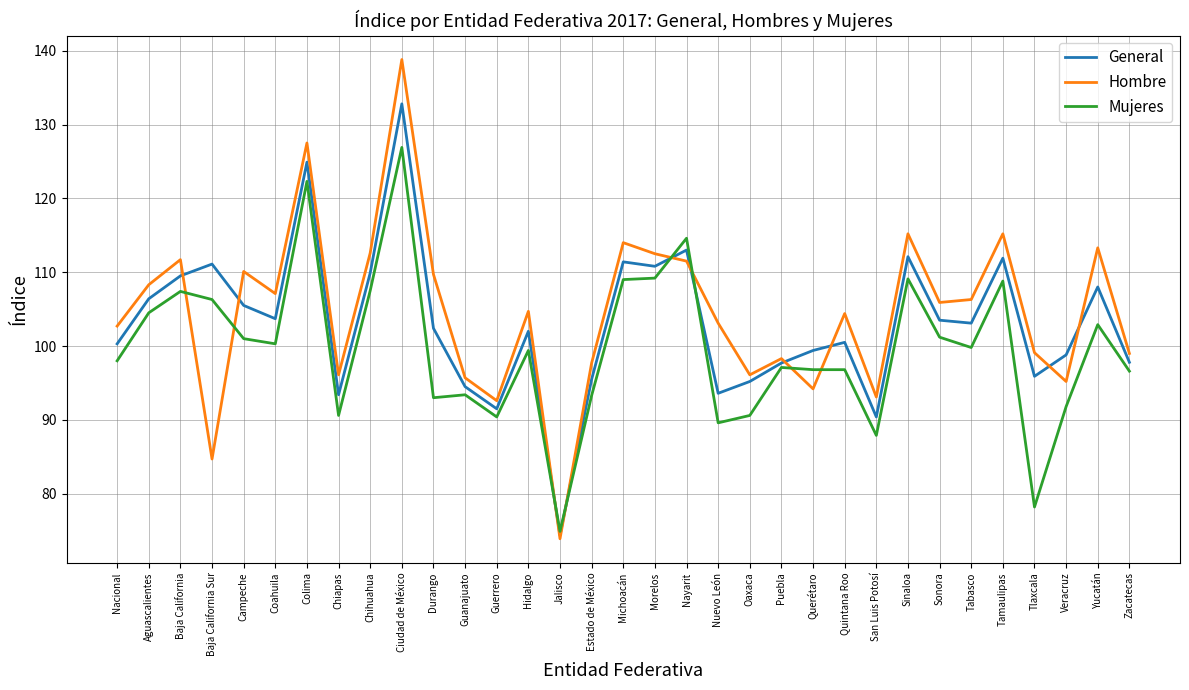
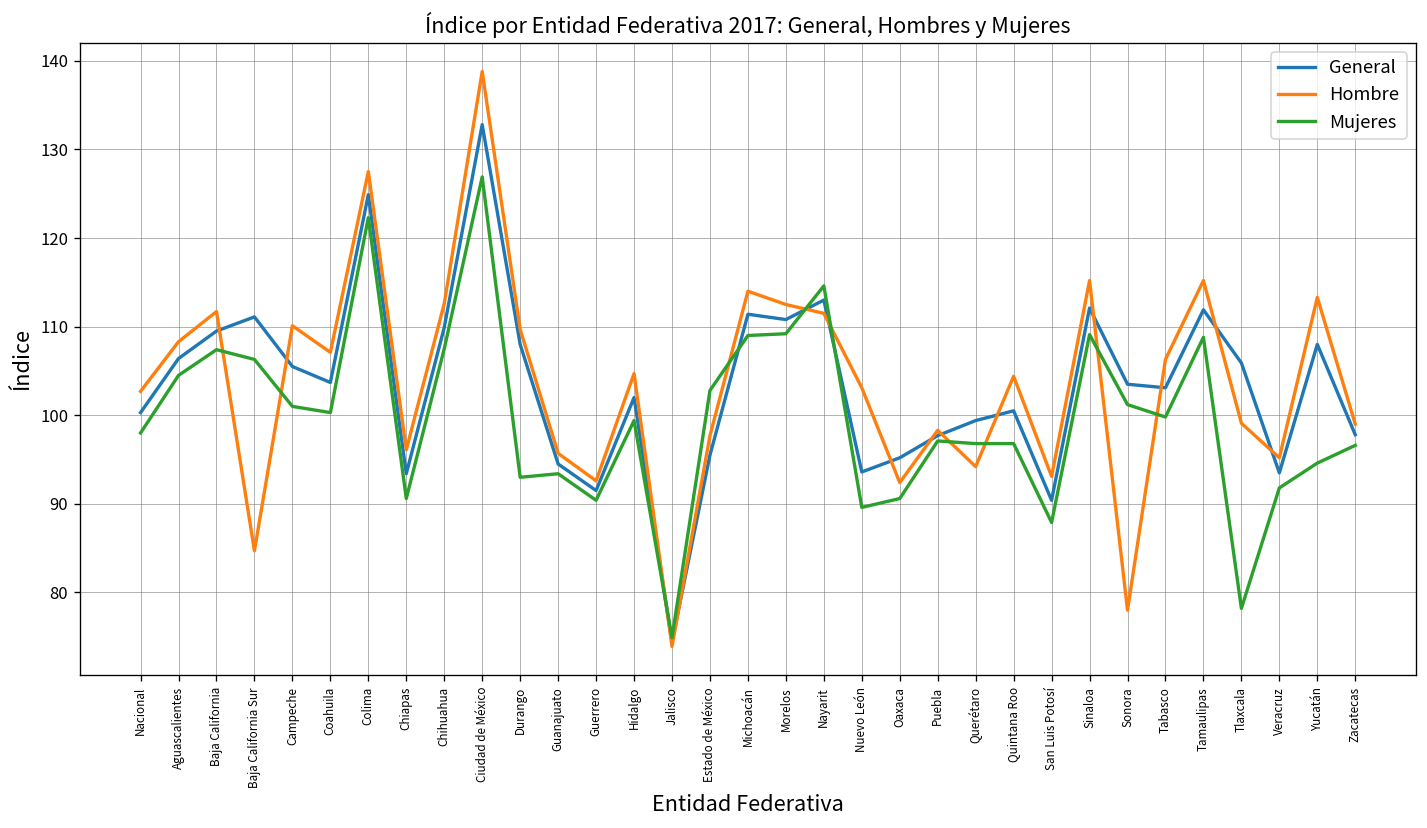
  {
    "General": {
      "Nacional": 100,
      "Aguascalientes": 106,
      "Baja California": 110,
      "Baja California Sur": 111,
      "Campeche": 106,
      "Coahuila": 104,
      "Colima": 125,
      "Chiapas": 93,
      "Chihuahua": 110,
      "Ciudad de México": 133,
-     "Durango": 102,
+     "Durango": 108,
      "Guanajuato": 95,
      "Guerrero": 92,
      "Hidalgo": 102,
      "Jalisco": 74,
      "Estado de México": 96,
      "Michoacán": 111,
      "Morelos": 111,
      "Nayarit": 113,
      "Nuevo León": 94,
      "Oaxaca": 95,
      "Puebla": 98,
      "Querétaro": 99,
      "Quintana Roo": 101,
      "San Luis Potosí": 90,
      "Sinaloa": 112,
      "Sonora": 104,
      "Tabasco": 103,
      "Tamaulipas": 112,
-     "Tlaxcala": 96,
-     "Veracruz": 99,
+     "Tlaxcala": 106,
+     "Veracruz": 94,
      "Yucatán": 108,
      "Zacatecas": 98
    },
    "Hombre": {
      "Nacional": 103,
      "Aguascalientes": 108,
      "Baja California": 112,
      "Baja California Sur": 85,
      "Campeche": 110,
      "Coahuila": 107,
      "Colima": 128,
      "Chiapas": 96,
      "Chihuahua": 113,
      "Ciudad de México": 139,
      "Durango": 110,
      "Guanajuato": 96,
      "Guerrero": 93,
      "Hidalgo": 105,
      "Jalisco": 74,
      "Estado de México": 98,
      "Michoacán": 114,
      "Morelos": 113,
      "Nayarit": 112,
      "Nuevo León": 103,
-     "Oaxaca": 96,
+     "Oaxaca": 92,
      "Puebla": 98,
      "Querétaro": 94,
      "Quintana Roo": 104,
      "San Luis Potosí": 93,
      "Sinaloa": 115,
-     "Sonora": 106,
+     "Sonora": 78,
      "Tabasco": 106,
      "Tamaulipas": 115,
      "Tlaxcala": 99,
      "Veracruz": 95,
      "Yucatán": 113,
      "Zacatecas": 99
    },
    "Mujeres": {
      "Nacional": 98,
      "Aguascalientes": 105,
      "Baja California": 107,
      "Baja California Sur": 106,
      "Campeche": 101,
      "Coahuila": 100,
      "Colima": 122,
      "Chiapas": 91,
      "Chihuahua": 108,
      "Ciudad de México": 127,
      "Durango": 93,
      "Guanajuato": 93,
      "Guerrero": 90,
      "Hidalgo": 99,
      "Jalisco": 75,
-     "Estado de México": 93,
+     "Estado de México": 103,
      "Michoacán": 109,
      "Morelos": 109,
      "Nayarit": 115,
      "Nuevo León": 90,
      "Oaxaca": 91,
      "Puebla": 97,
      "Querétaro": 97,
      "Quintana Roo": 97,
      "San Luis Potosí": 88,
      "Sinaloa": 109,
      "Sonora": 101,
      "Tabasco": 100,
      "Tamaulipas": 109,
      "Tlaxcala": 78,
      "Veracruz": 92,
-     "Yucatán": 103,
+     "Yucatán": 95,
      "Zacatecas": 97
    }
  }
